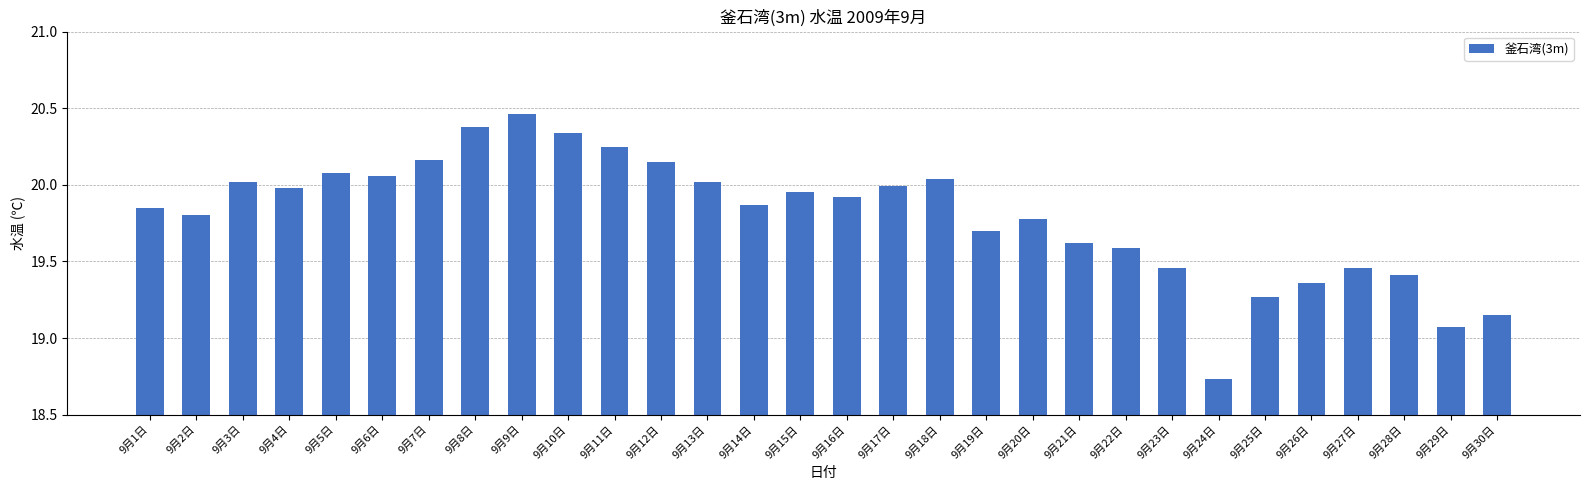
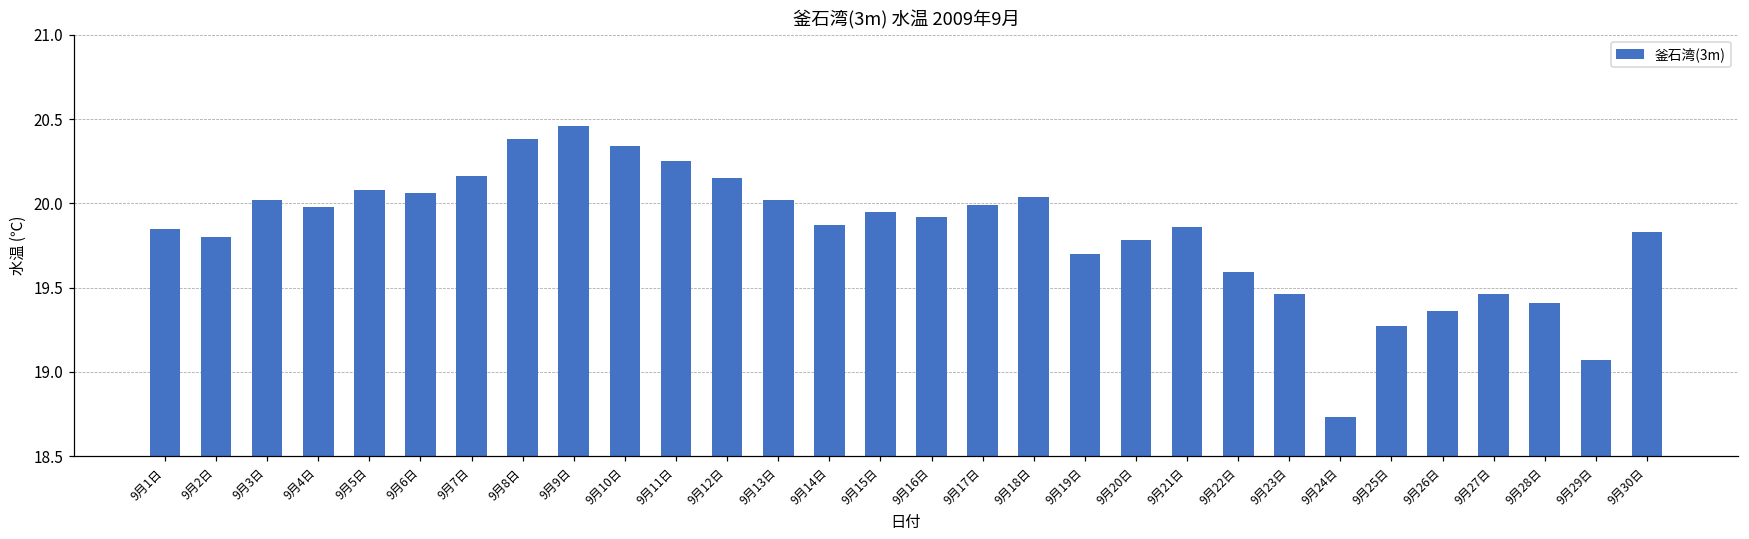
  {
    "9月1日": 19.85,
    "9月2日": 19.80,
    "9月3日": 20.02,
    "9月4日": 19.98,
    "9月5日": 20.08,
    "9月6日": 20.06,
    "9月7日": 20.16,
    "9月8日": 20.38,
    "9月9日": 20.46,
    "9月10日": 20.34,
    "9月11日": 20.25,
    "9月12日": 20.15,
    "9月13日": 20.02,
    "9月14日": 19.87,
    "9月15日": 19.95,
    "9月16日": 19.92,
    "9月17日": 19.99,
    "9月18日": 20.04,
    "9月19日": 19.70,
    "9月20日": 19.78,
-   "9月21日": 19.62,
+   "9月21日": 19.86,
    "9月22日": 19.59,
    "9月23日": 19.46,
    "9月24日": 18.73,
    "9月25日": 19.27,
    "9月26日": 19.36,
    "9月27日": 19.46,
    "9月28日": 19.41,
    "9月29日": 19.07,
-   "9月30日": 19.15
+   "9月30日": 19.83
  }
